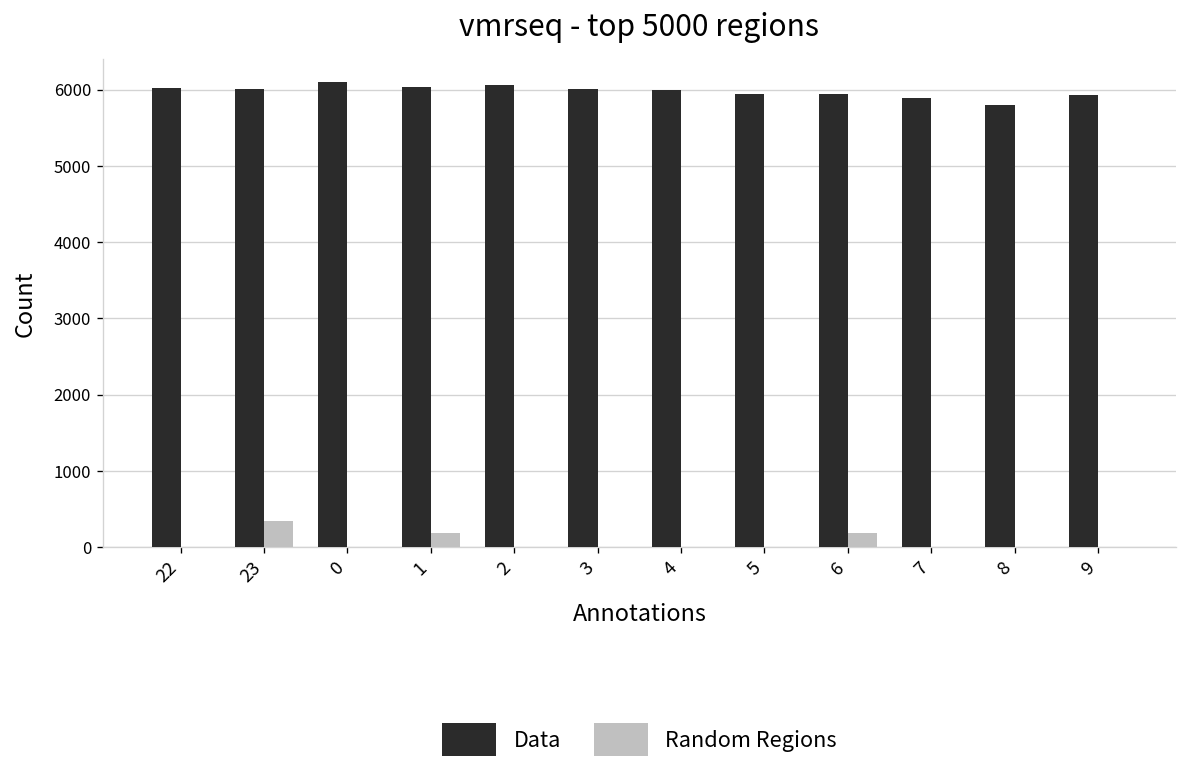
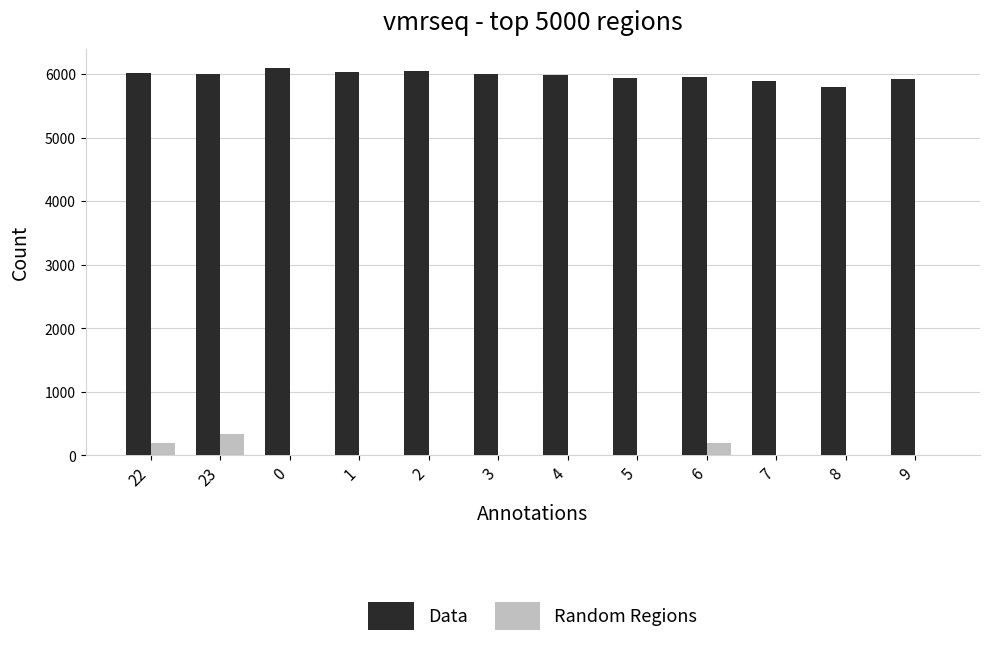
  {
    "Data": {
      "22": 6000,
      "23": 6000,
      "0": 6100,
      "1": 6000,
      "2": 6100,
      "3": 6000,
      "4": 6000,
      "5": 5900,
      "6": 5900,
      "7": 5900,
      "8": 5800,
      "9": 5900
    },
    "Random Regions": {
-     "22": 0,
+     "22": 200,
      "23": 300,
-     "1": 200,
+     "1": 0,
      "6": 200
    }
  }
